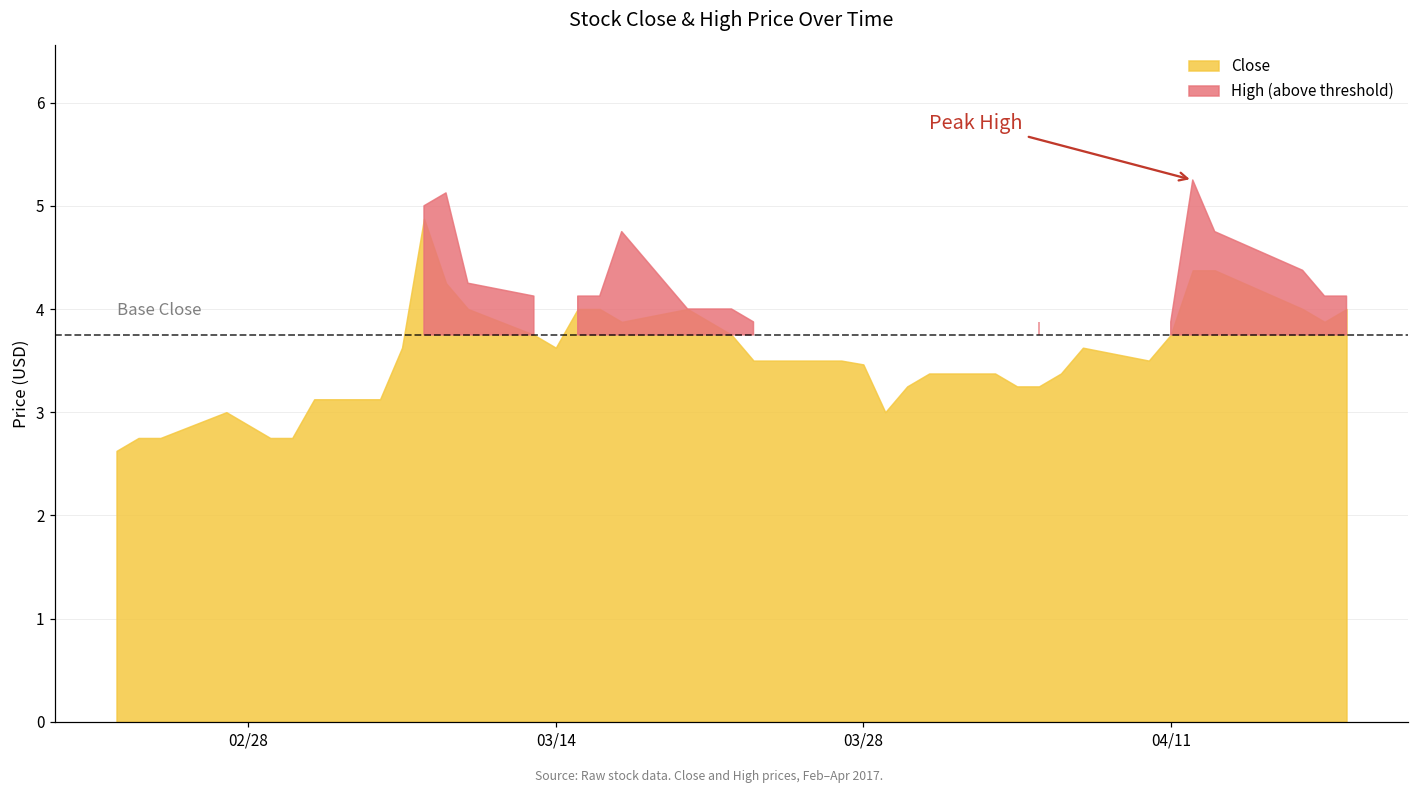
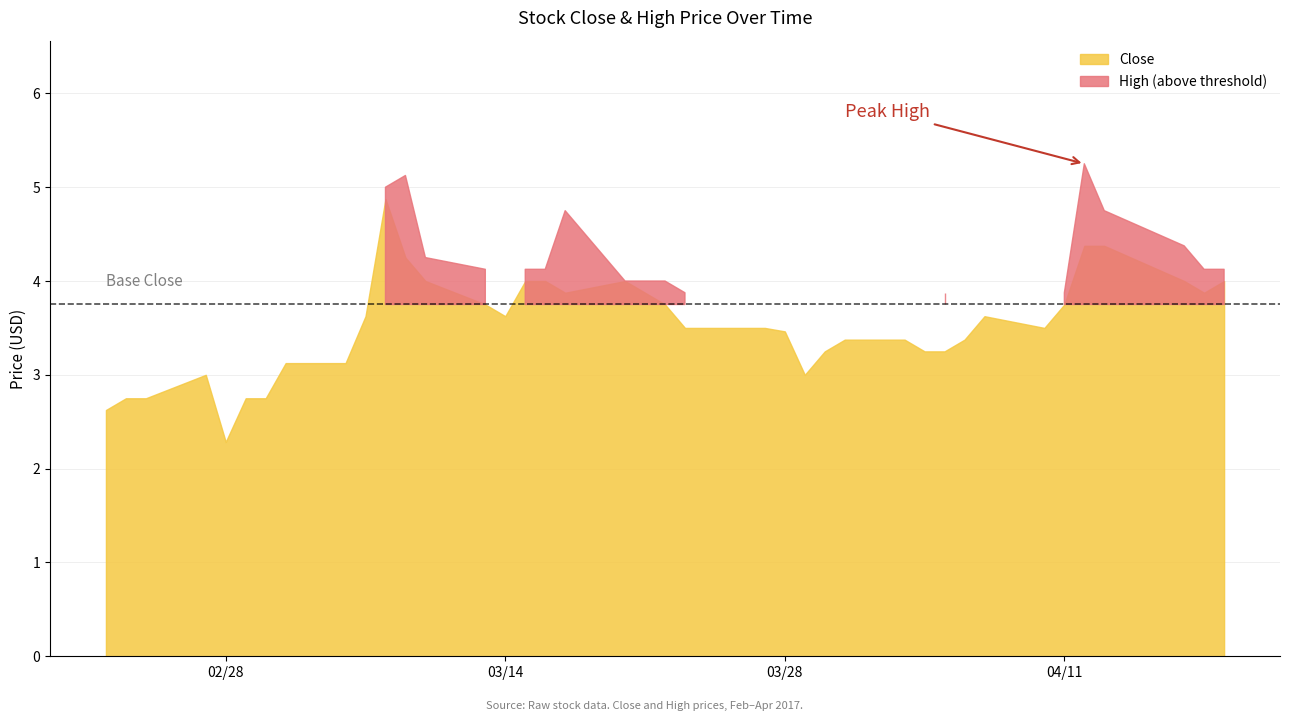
  {
-   "02/28": 2.9,
+   "02/28": 2.3,
    "03/14": 3.6,
    "03/28": 3.5,
    "04/11": 3.8
  }
